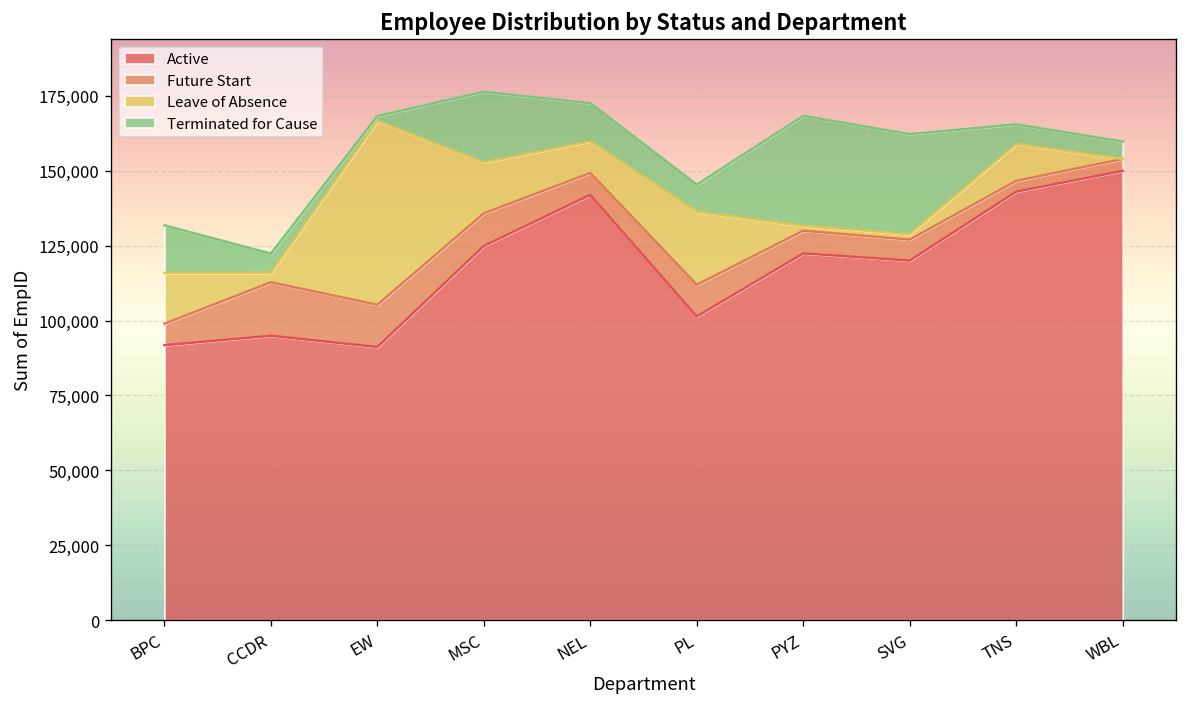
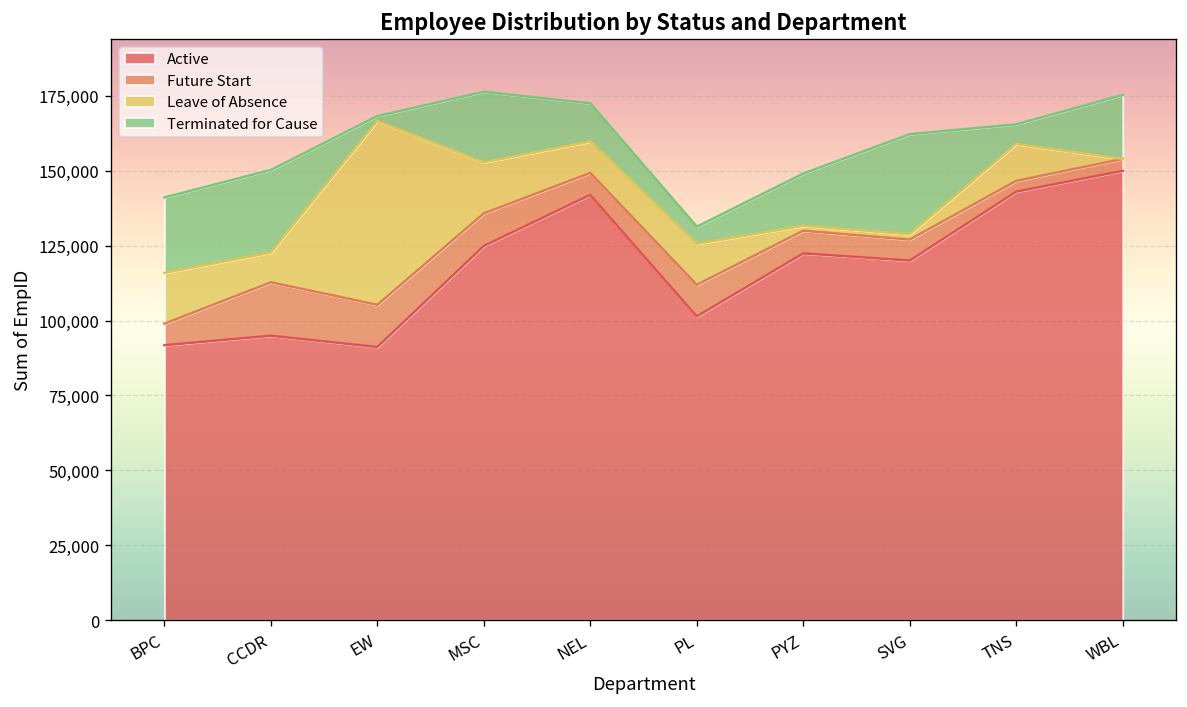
  {
    "Leave of Absence": {
      "BPC": "17,000",
-     "CCDR": "3,000",
+     "CCDR": "10,000",
      "EW": "61,000",
      "MSC": "17,000",
      "NEL": "10,000",
-     "PL": "24,000",
+     "PL": "14,000",
      "PYZ": "2,000",
      "SVG": "2,000",
      "TNS": "12,000"
    },
    "Terminated for Cause": {
-     "BPC": "16,000",
-     "CCDR": "6,000",
+     "BPC": "25,000",
+     "CCDR": "28,000",
      "EW": "2,000",
      "MSC": "24,000",
      "NEL": "13,000",
-     "PL": "9,000",
-     "PYZ": "37,000",
+     "PL": "6,000",
+     "PYZ": "17,000",
      "SVG": "33,000",
      "TNS": "7,000",
-     "WBL": "6,000"
+     "WBL": "21,000"
    }
  }
